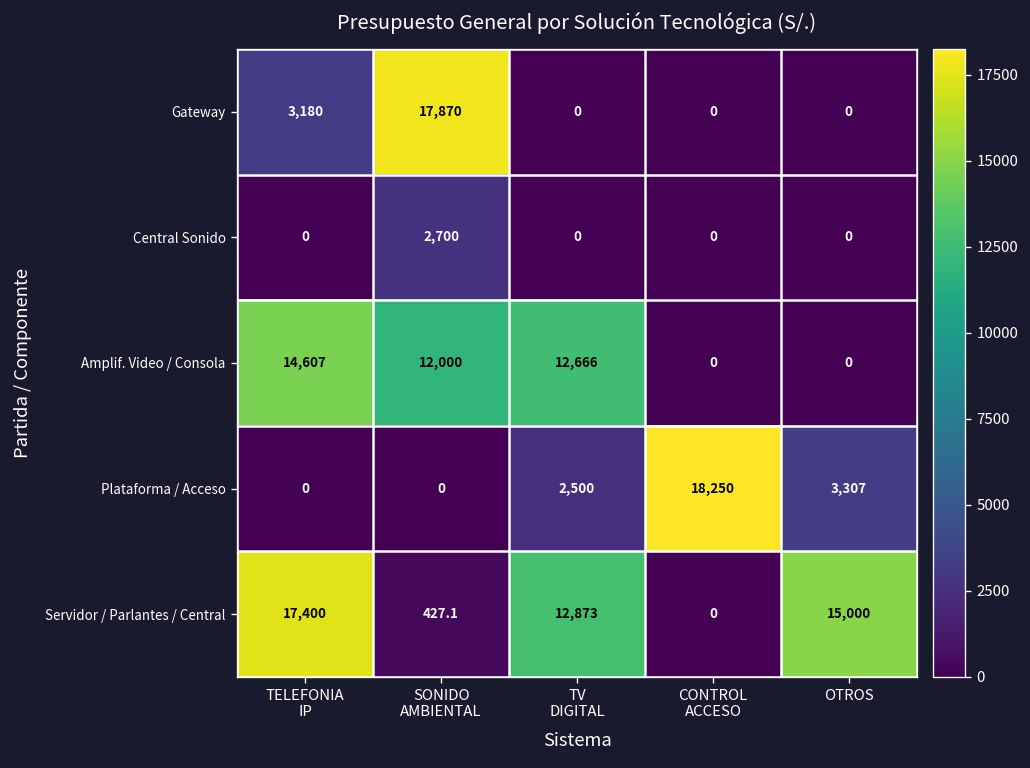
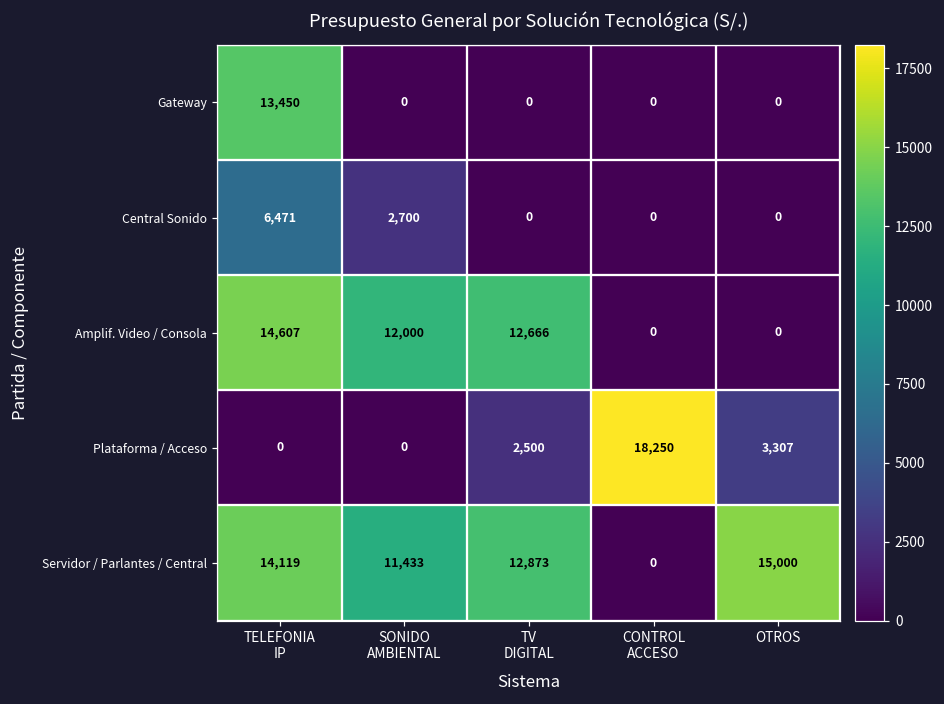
  {
    "Gateway": {
-     "TELEFONIA IP": "3,180",
-     "SONIDO AMBIENTAL": "17,870",
+     "TELEFONIA IP": "13,450",
+     "SONIDO AMBIENTAL": "0",
      "TV DIGITAL": "0",
      "CONTROL ACCESO": "0",
      "OTROS": "0"
    },
    "Central Sonido": {
-     "TELEFONIA IP": "0",
+     "TELEFONIA IP": "6,471",
      "SONIDO AMBIENTAL": "2,700",
      "TV DIGITAL": "0",
      "CONTROL ACCESO": "0",
      "OTROS": "0"
    },
    "Amplif. Video / Consola": {
      "TELEFONIA IP": "14,607",
      "SONIDO AMBIENTAL": "12,000",
      "TV DIGITAL": "12,666",
      "CONTROL ACCESO": "0",
      "OTROS": "0"
    },
    "Plataforma / Acceso": {
      "TELEFONIA IP": "0",
      "SONIDO AMBIENTAL": "0",
      "TV DIGITAL": "2,500",
      "CONTROL ACCESO": "18,250",
      "OTROS": "3,307"
    },
    "Servidor / Parlantes / Central": {
-     "TELEFONIA IP": "17,400",
-     "SONIDO AMBIENTAL": "427.1",
+     "TELEFONIA IP": "14,119",
+     "SONIDO AMBIENTAL": "11,433",
      "TV DIGITAL": "12,873",
      "CONTROL ACCESO": "0",
      "OTROS": "15,000"
    }
  }
